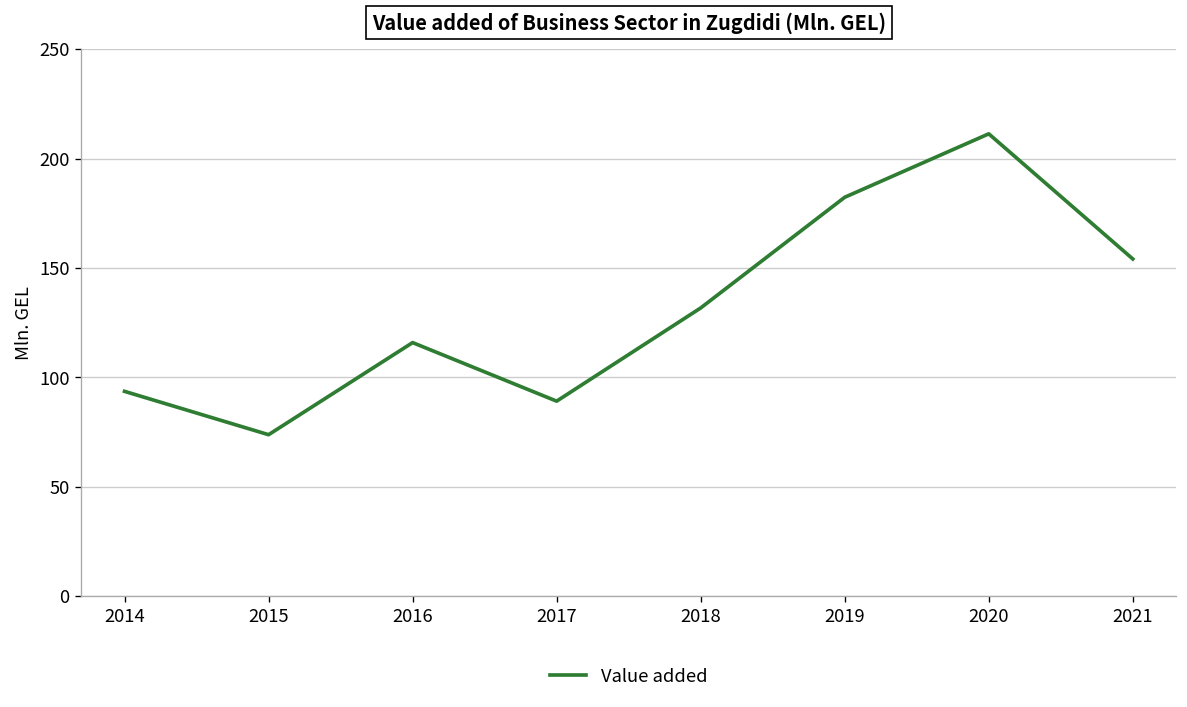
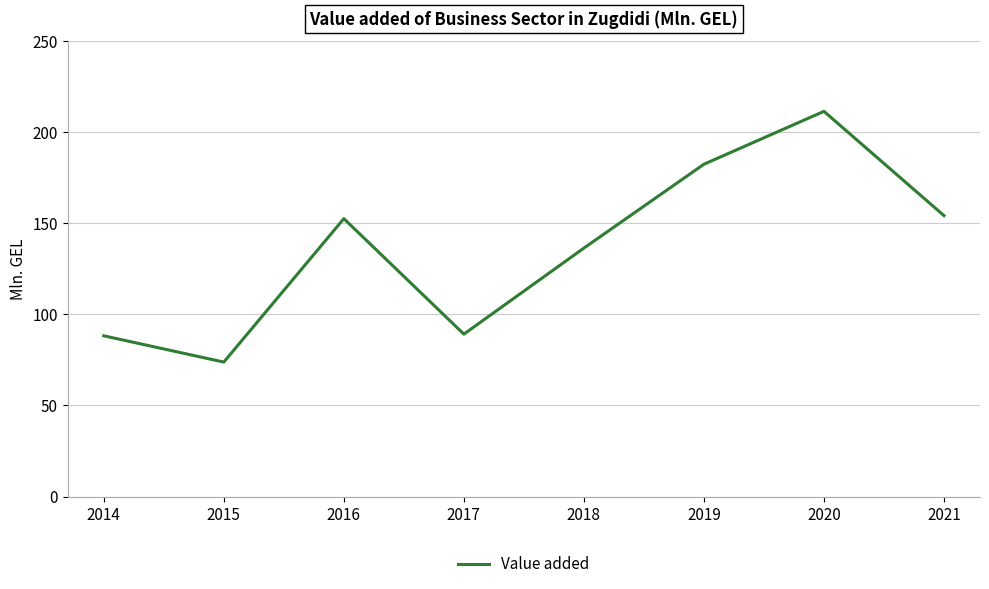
  {
-   "2014": 94,
+   "2014": 88,
    "2015": 74,
-   "2016": 116,
+   "2016": 152,
    "2017": 89,
-   "2018": 132,
+   "2018": 136,
    "2019": 182,
    "2020": 211,
    "2021": 154
  }
